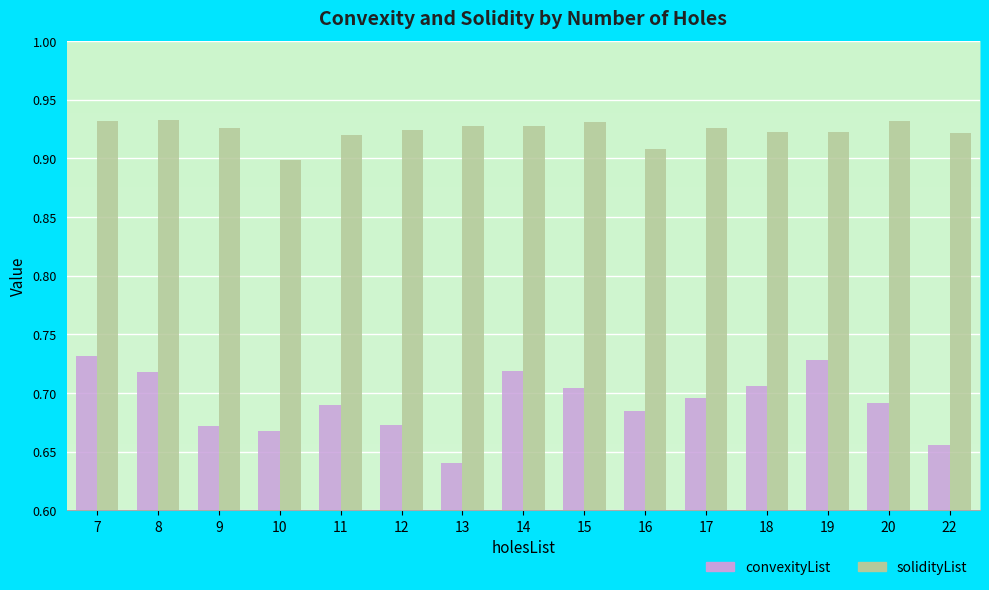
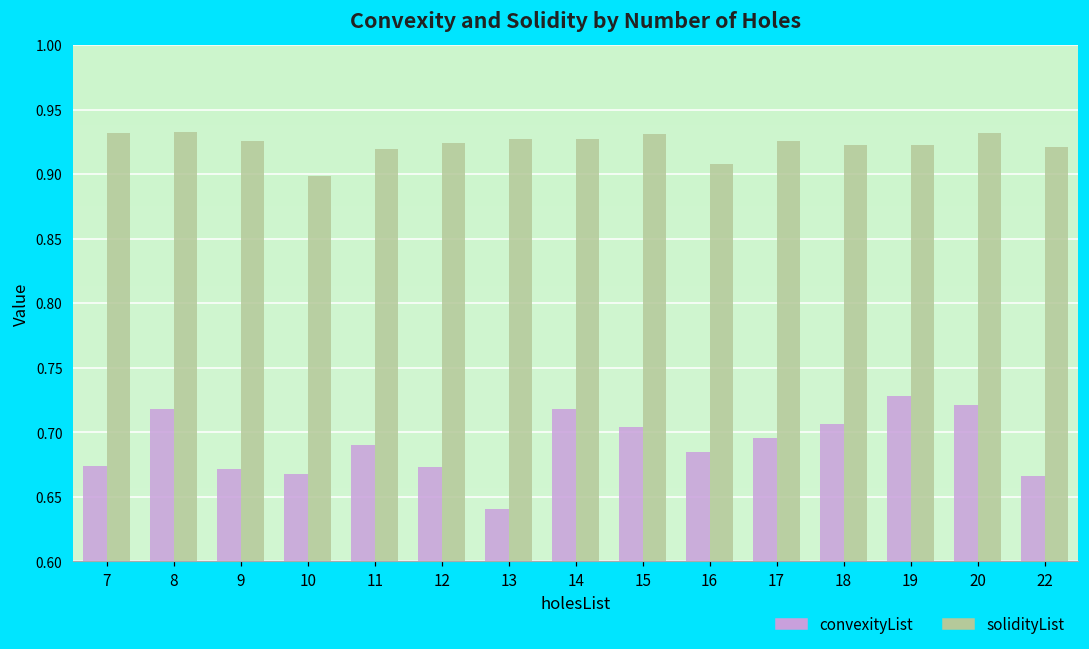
  {
    "convexityList": {
-     "7": 0.731,
+     "7": 0.674,
      "8": 0.718,
      "9": 0.672,
      "10": 0.668,
      "11": 0.690,
      "12": 0.673,
      "13": 0.640,
      "14": 0.718,
      "15": 0.704,
      "16": 0.684,
      "17": 0.695,
      "18": 0.706,
      "19": 0.728,
-     "20": 0.692,
-     "22": 0.655
+     "20": 0.721,
+     "22": 0.666
    },
    "solidityList": {
      "7": 0.932,
      "8": 0.933,
      "9": 0.926,
      "10": 0.899,
      "11": 0.920,
      "12": 0.924,
      "13": 0.927,
      "14": 0.927,
      "15": 0.931,
      "16": 0.908,
      "17": 0.926,
      "18": 0.923,
      "19": 0.922,
      "20": 0.932,
      "22": 0.921
    }
  }
